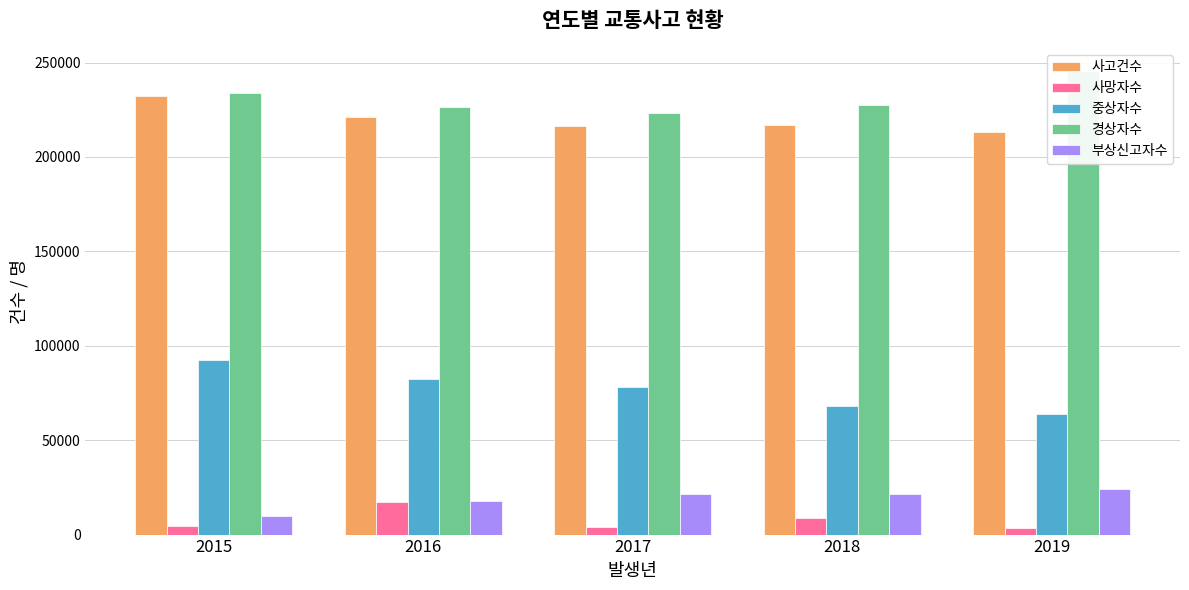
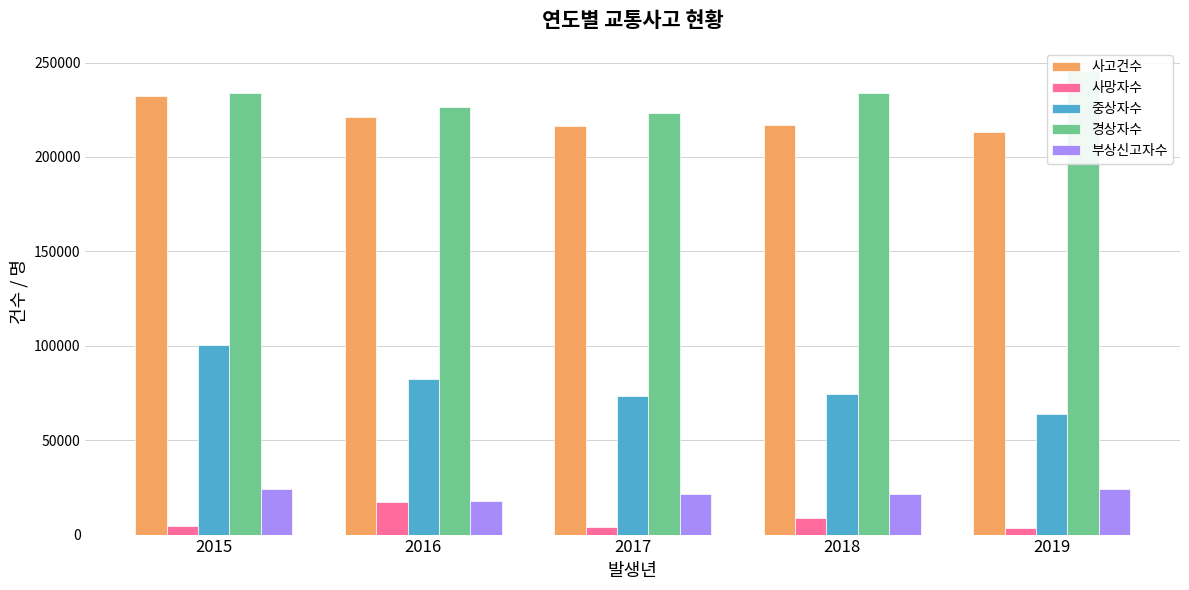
  {
    "사고건수": {
      "2015": 232000,
      "2016": 221000,
      "2017": 216000,
      "2018": 217000,
      "2019": 213000
    },
    "사망자수": {
      "2015": 5000,
      "2016": 17000,
      "2017": 4000,
      "2018": 9000,
      "2019": 3000
    },
    "중상자수": {
-     "2015": 93000,
+     "2015": 100000,
      "2016": 82000,
-     "2017": 78000,
-     "2018": 68000,
+     "2017": 73000,
+     "2018": 74000,
      "2019": 64000
    },
    "경상자수": {
      "2015": 234000,
      "2016": 226000,
      "2017": 223000,
-     "2018": 228000
+     "2018": 234000
    },
    "부상신고자수": {
-     "2015": 10000,
+     "2015": 24000,
      "2016": 18000,
      "2017": 21000,
      "2018": 21000,
      "2019": 24000
    }
  }
